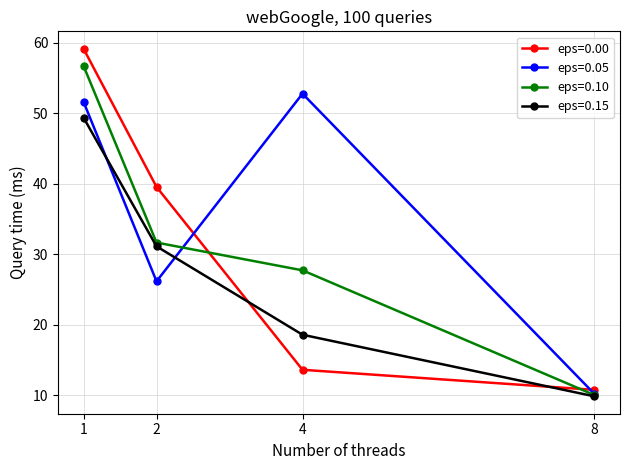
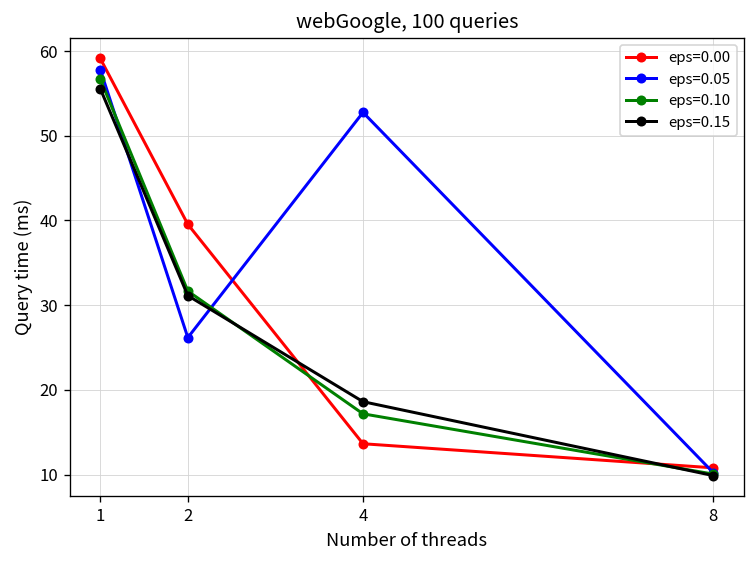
  {
    "eps=0.00": {
      "1": 59,
      "2": 40,
      "4": 14,
      "8": 11
    },
    "eps=0.05": {
-     "1": 52,
+     "1": 58,
      "2": 26,
      "4": 53
    },
    "eps=0.10": {
      "1": 57,
      "2": 32,
-     "4": 28
+     "4": 17
    },
    "eps=0.15": {
-     "1": 49,
+     "1": 56,
      "2": 31,
      "4": 19
    }
  }
